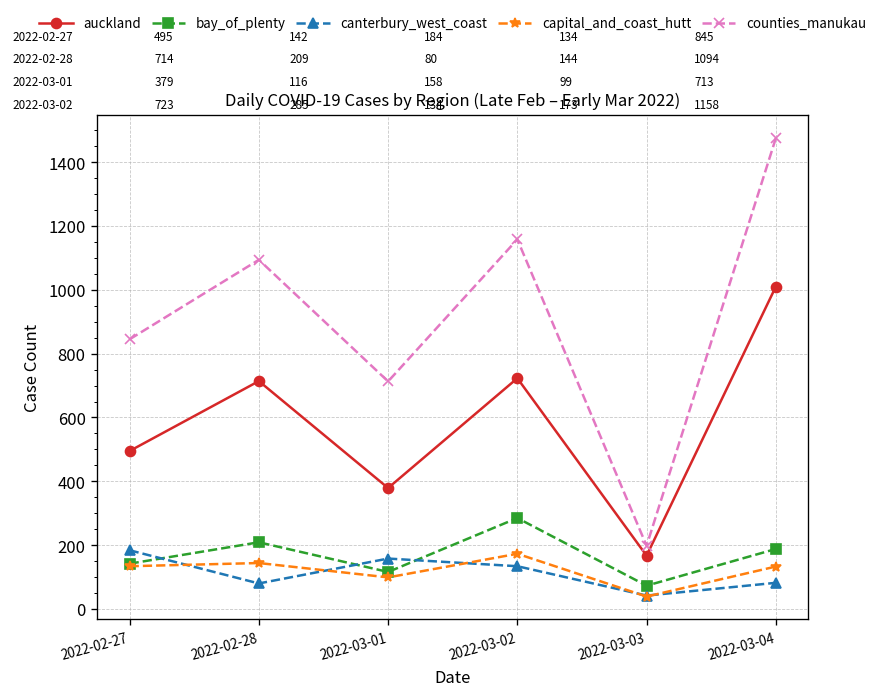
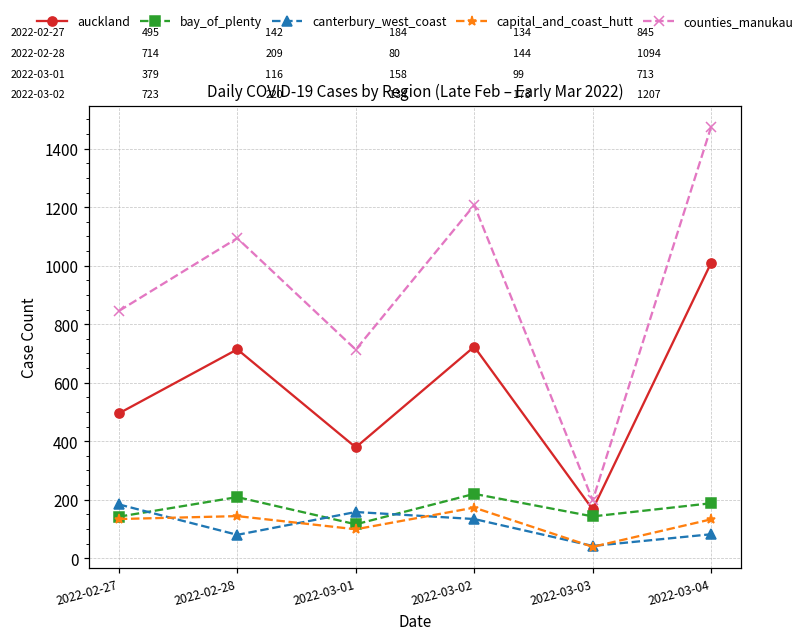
  {
    "auckland": {
      "2022-02-27": 500,
      "2022-02-28": 710,
      "2022-03-01": 380,
      "2022-03-02": 720,
      "2022-03-03": 170,
      "2022-03-04": 1010
    },
    "bay_of_plenty": {
-     "2022-03-02": 285,
-     "2022-03-03": 70
+     "2022-03-02": 220,
+     "2022-03-03": 140
    },
    "canterbury_west_coast": {
      "2022-02-27": 180,
      "2022-02-28": 80,
      "2022-03-01": 160,
      "2022-03-02": 130,
      "2022-03-04": 80
    },
    "capital_and_coast_hutt": {
      "2022-02-28": 140,
      "2022-03-01": 100,
      "2022-03-02": 170,
      "2022-03-04": 130
    },
    "counties_manukau": {
-     "2022-03-02": 1158
+     "2022-03-02": 1207
    }
  }
